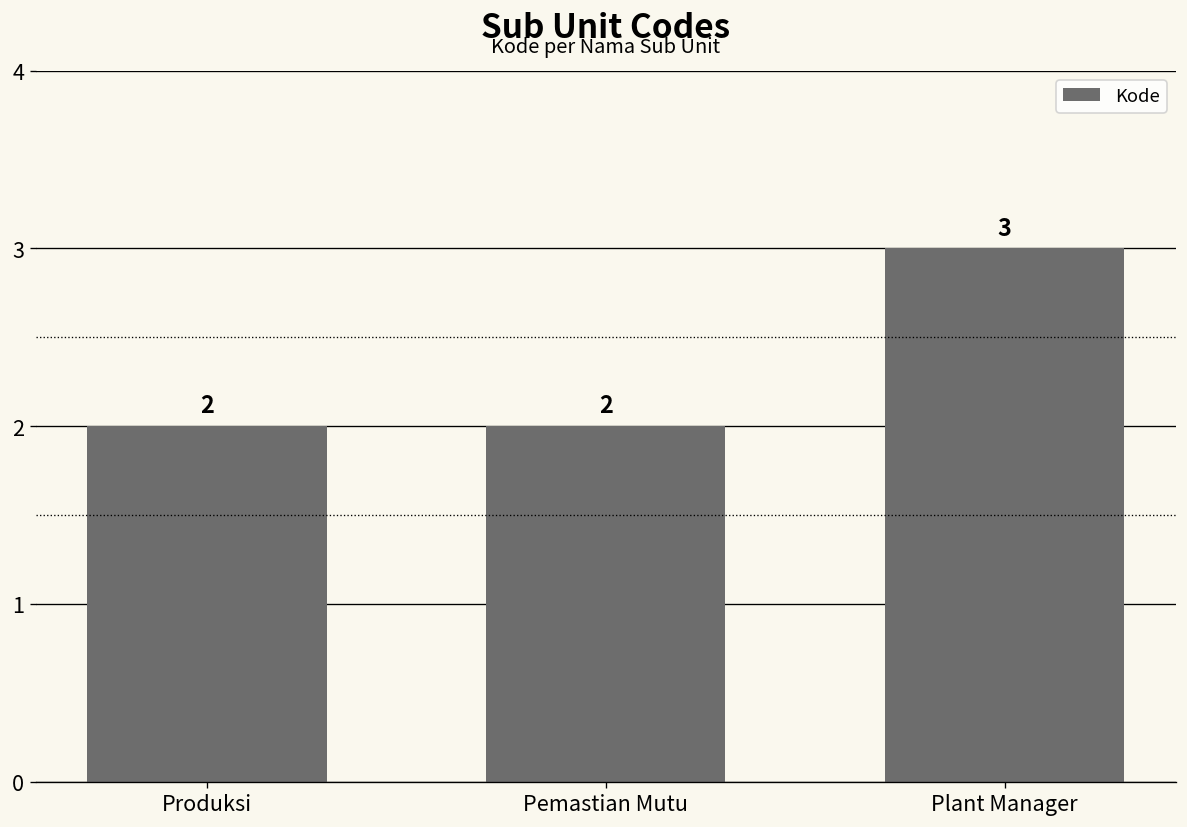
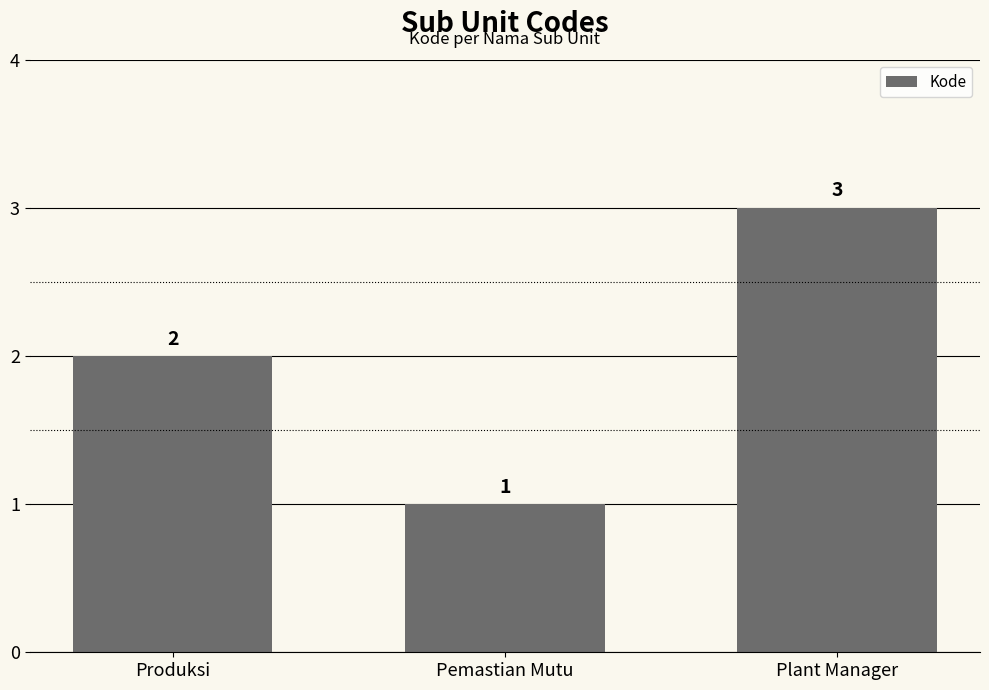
  {
    "Produksi": 2,
-   "Pemastian Mutu": 2,
+   "Pemastian Mutu": 1,
    "Plant Manager": 3
  }
